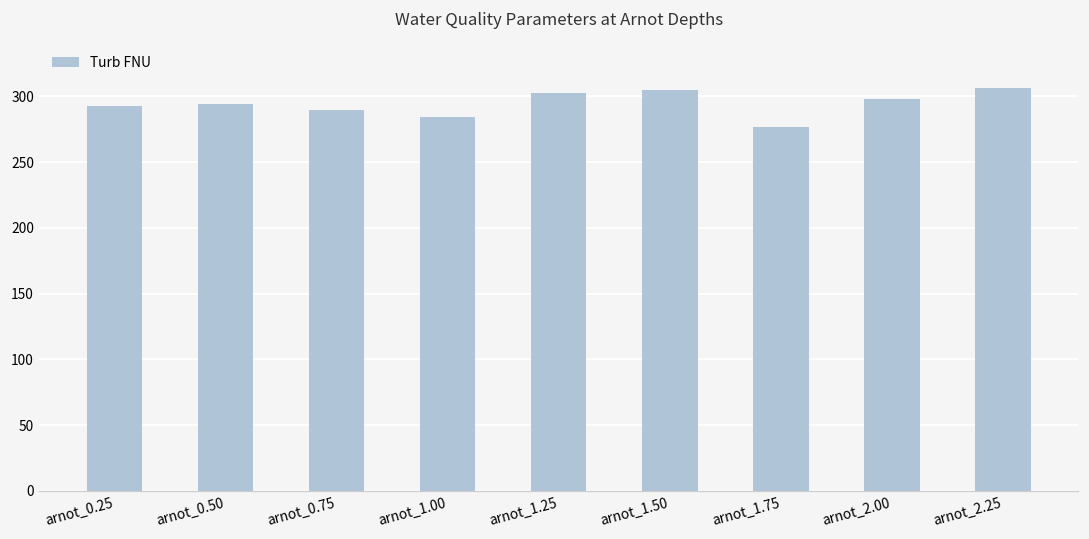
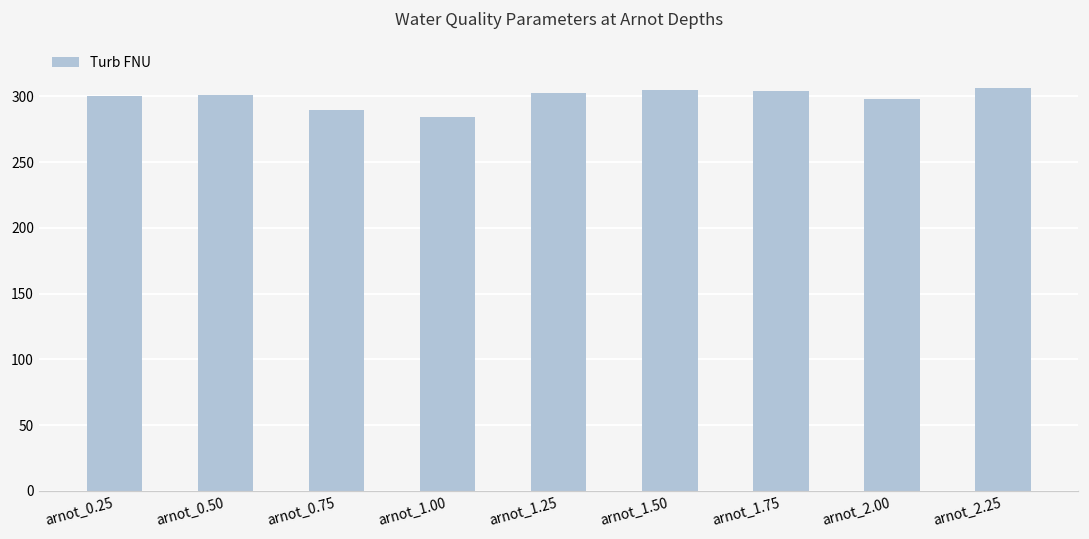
  {
-   "arnot_0.25": 292,
-   "arnot_0.50": 294,
+   "arnot_0.25": 300,
+   "arnot_0.50": 301,
    "arnot_0.75": 290,
    "arnot_1.00": 285,
    "arnot_1.25": 303,
    "arnot_1.50": 305,
-   "arnot_1.75": 277,
+   "arnot_1.75": 304,
    "arnot_2.00": 298,
    "arnot_2.25": 307
  }
